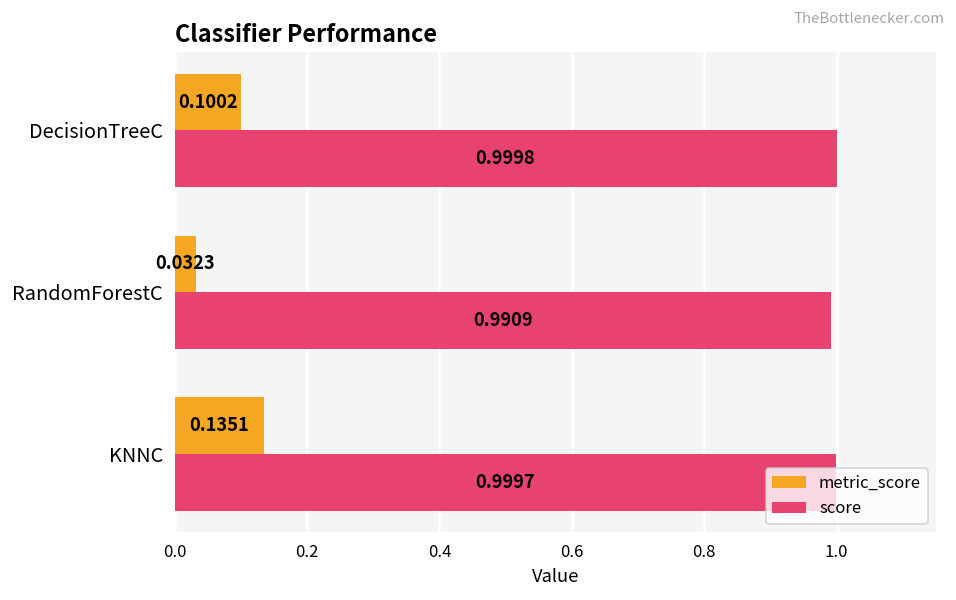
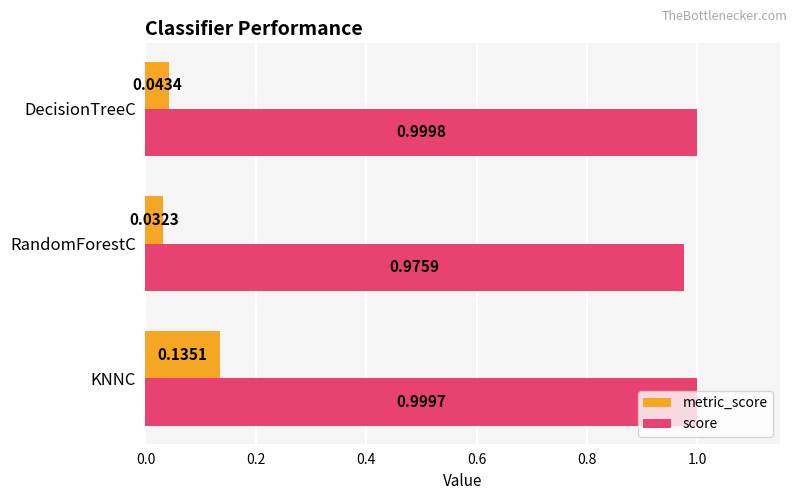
  {
    "metric_score": {
-     "DecisionTreeC": 0.1002,
+     "DecisionTreeC": 0.0434,
      "RandomForestC": 0.0323,
      "KNNC": 0.1351
    },
    "score": {
      "DecisionTreeC": 0.9998,
-     "RandomForestC": 0.9909
+     "RandomForestC": 0.9759
    }
  }
